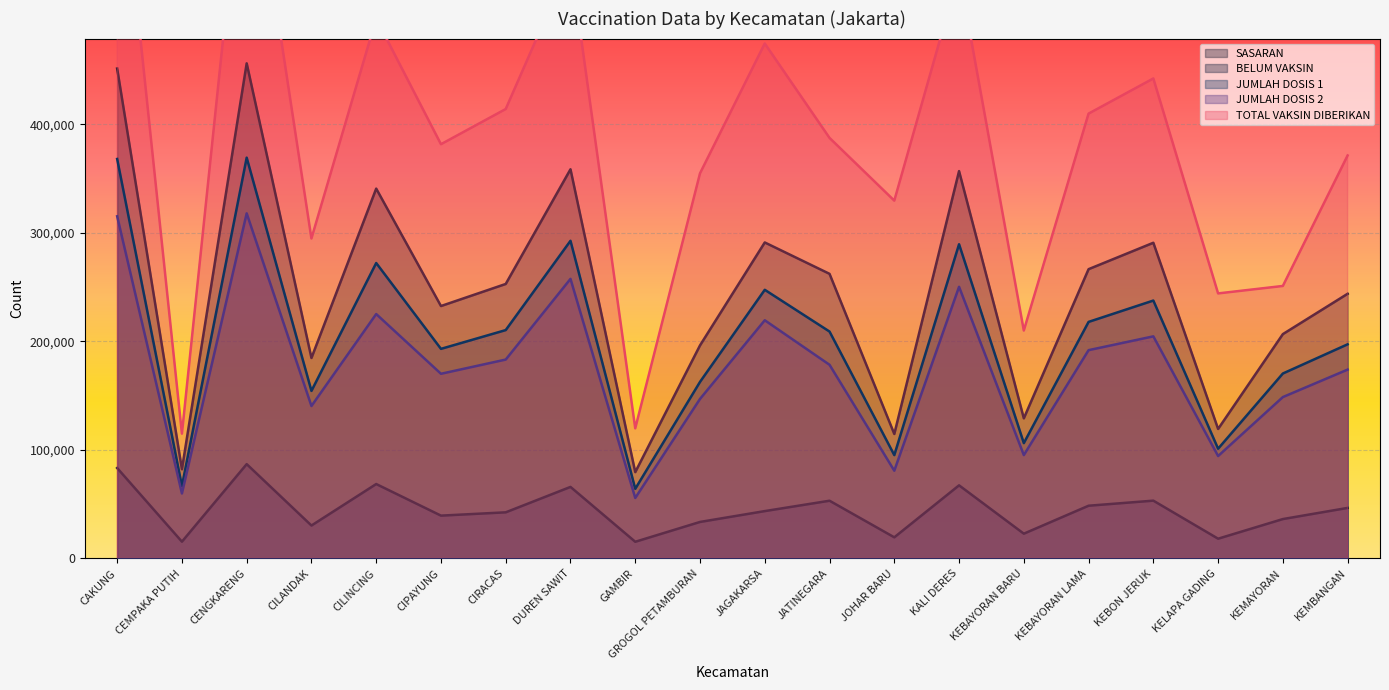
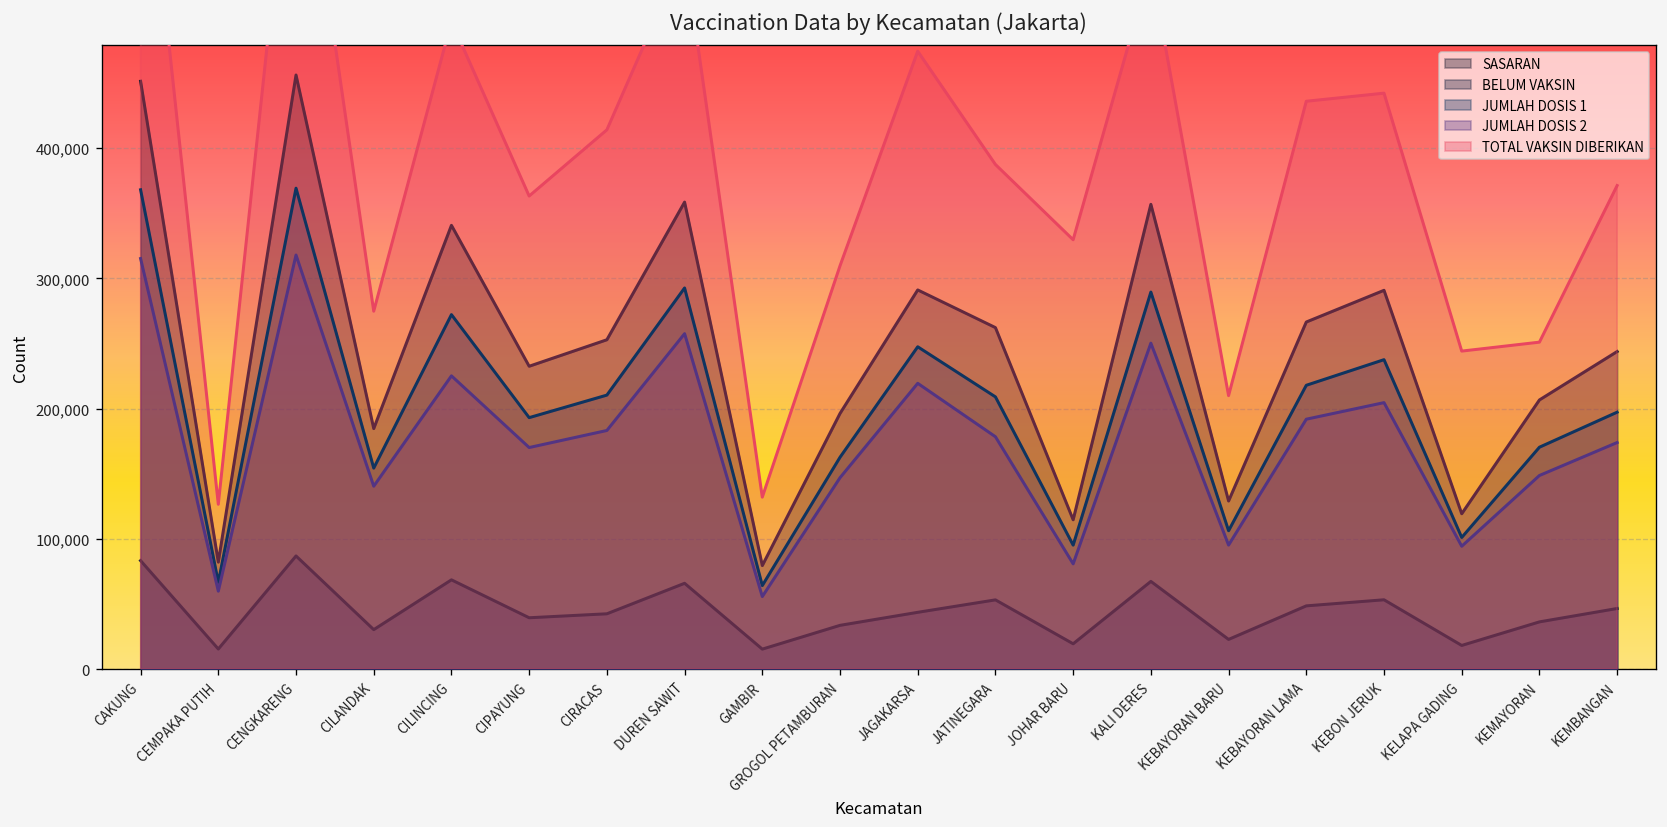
  {
    "TOTAL VAKSIN DIBERIKAN": {
-     "CEMPAKA PUTIH": "115,000",
-     "CILANDAK": "295,000",
-     "CIPAYUNG": "382,000",
+     "CEMPAKA PUTIH": "127,000",
+     "CILANDAK": "275,000",
+     "CIPAYUNG": "363,000",
      "CIRACAS": "414,000",
-     "GAMBIR": "120,000",
-     "GROGOL PETAMBURAN": "355,000",
+     "GAMBIR": "132,000",
+     "GROGOL PETAMBURAN": "310,000",
      "JAGAKARSA": "474,000",
      "JATINEGARA": "387,000",
      "JOHAR BARU": "330,000",
      "KEBAYORAN BARU": "210,000",
-     "KEBAYORAN LAMA": "410,000",
+     "KEBAYORAN LAMA": "436,000",
      "KEBON JERUK": "442,000",
      "KELAPA GADING": "244,000",
      "KEMAYORAN": "251,000",
      "KEMBANGAN": "371,000"
    }
  }
